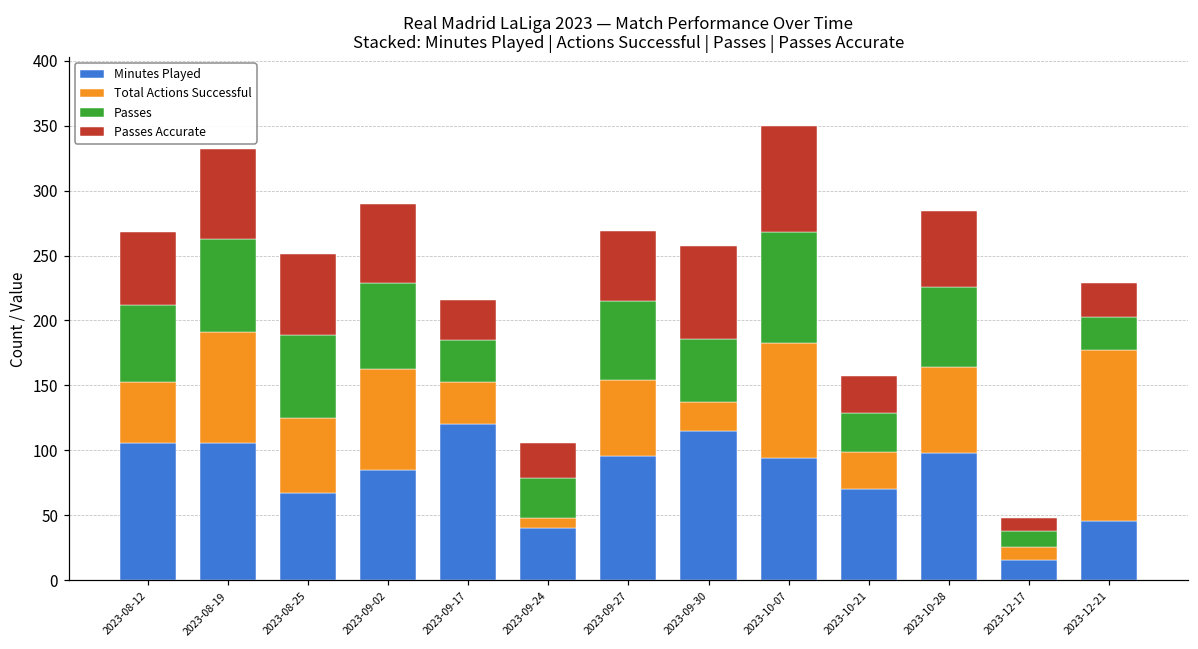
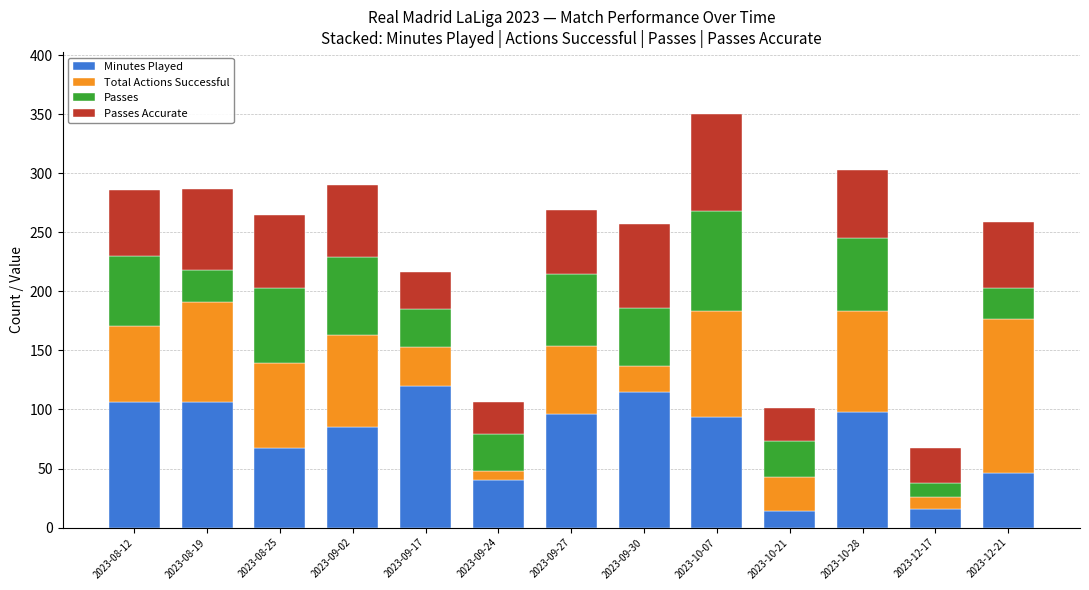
  {
    "Minutes Played": {
      "2023-08-12": 106,
      "2023-08-19": 106,
      "2023-08-25": 67,
      "2023-09-02": 85,
      "2023-09-17": 120,
      "2023-09-24": 40,
      "2023-09-27": 96,
      "2023-09-30": 115,
      "2023-10-07": 94,
-     "2023-10-21": 70,
+     "2023-10-21": 14,
      "2023-10-28": 98,
      "2023-12-17": 16,
      "2023-12-21": 46
    },
    "Total Actions Successful": {
-     "2023-08-12": 47,
+     "2023-08-12": 65,
      "2023-08-19": 85,
-     "2023-08-25": 58,
+     "2023-08-25": 72,
      "2023-09-02": 78,
      "2023-09-17": 33,
      "2023-09-24": 8,
      "2023-09-27": 58,
      "2023-09-30": 22,
      "2023-10-07": 89,
      "2023-10-21": 29,
-     "2023-10-28": 66,
+     "2023-10-28": 85,
      "2023-12-17": 10,
      "2023-12-21": 131
    },
    "Passes": {
      "2023-08-12": 59,
-     "2023-08-19": 72,
+     "2023-08-19": 27,
      "2023-08-25": 64,
      "2023-09-02": 66,
      "2023-09-17": 32,
      "2023-09-24": 31,
      "2023-09-27": 61,
      "2023-09-30": 49,
      "2023-10-07": 85,
      "2023-10-21": 30,
      "2023-10-28": 62,
      "2023-12-17": 12,
      "2023-12-21": 26
    },
    "Passes Accurate": {
      "2023-08-12": 56,
      "2023-08-19": 69,
      "2023-08-25": 62,
      "2023-09-02": 61,
      "2023-09-17": 31,
      "2023-09-24": 27,
      "2023-09-27": 54,
      "2023-09-30": 71,
      "2023-10-07": 82,
      "2023-10-21": 28,
      "2023-10-28": 58,
-     "2023-12-17": 10,
-     "2023-12-21": 26
+     "2023-12-17": 29,
+     "2023-12-21": 56
    }
  }
